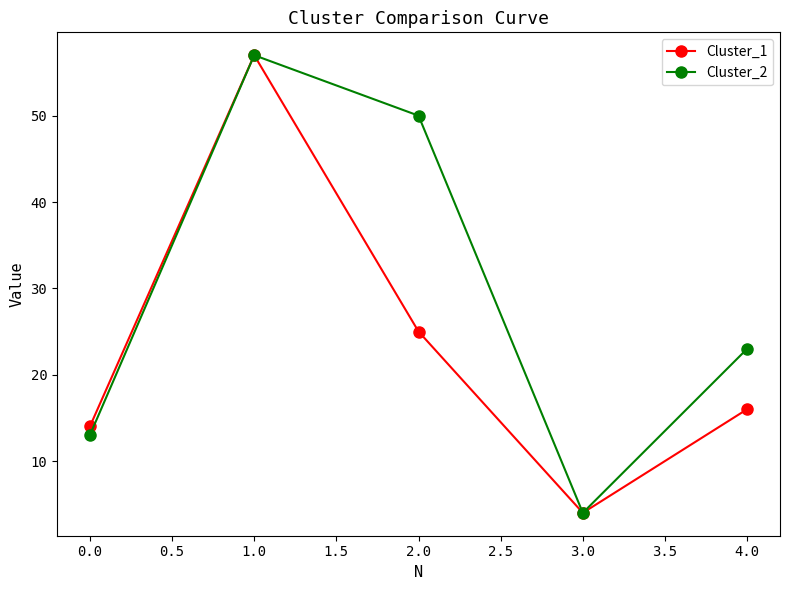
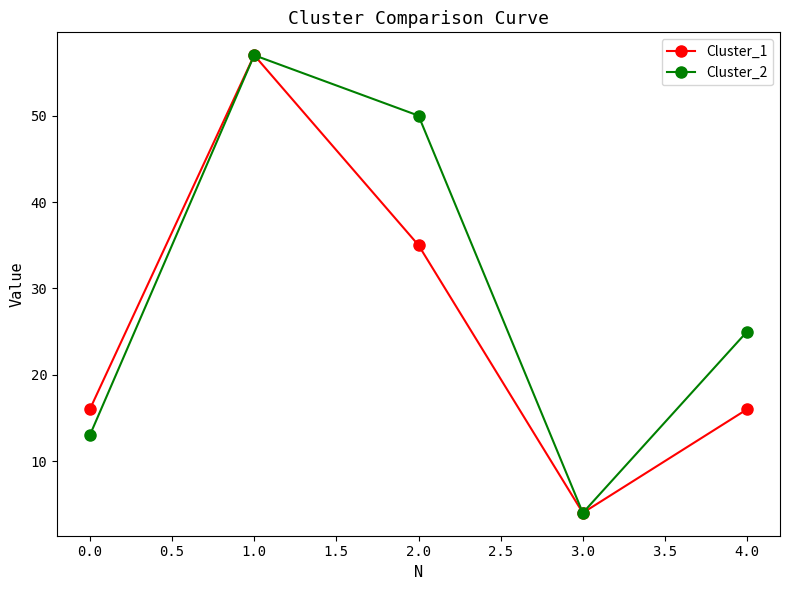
  {
    "Cluster_1": {
-     "0.0": 14,
-     "2.0": 25,
+     "0.0": 16,
+     "2.0": 35,
      "4.0": 16
    },
    "Cluster_2": {
      "0.0": 13,
      "2.0": 50,
-     "4.0": 23
+     "4.0": 25
    }
  }
